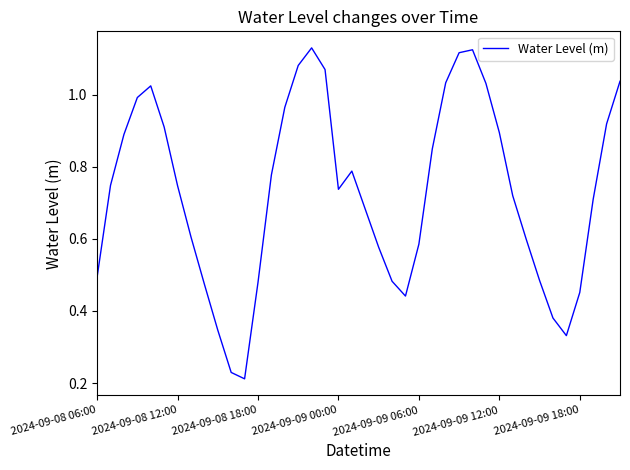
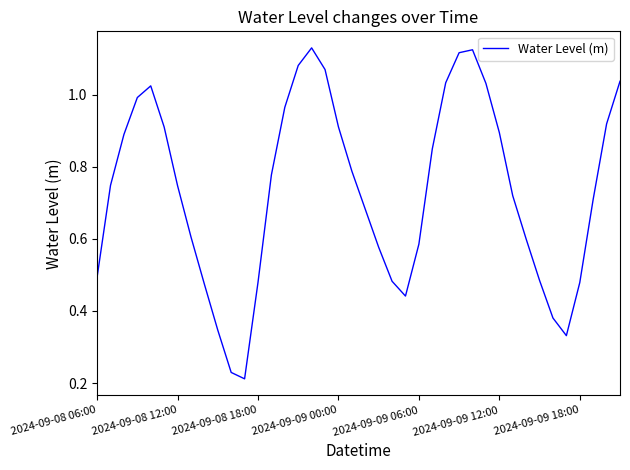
  {
    "2024-09-08 06:00": 0.49,
    "2024-09-08 12:00": 0.75,
    "2024-09-08 18:00": 0.48,
-   "2024-09-09 00:00": 0.74,
+   "2024-09-09 00:00": 0.91,
    "2024-09-09 06:00": 0.59,
    "2024-09-09 12:00": 0.89,
-   "2024-09-09 18:00": 0.45
+   "2024-09-09 18:00": 0.48
  }
